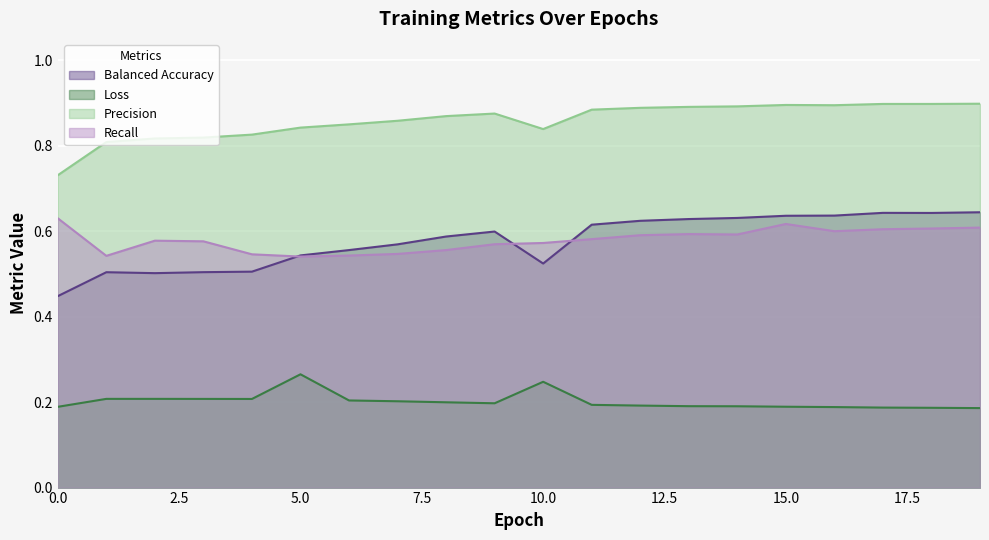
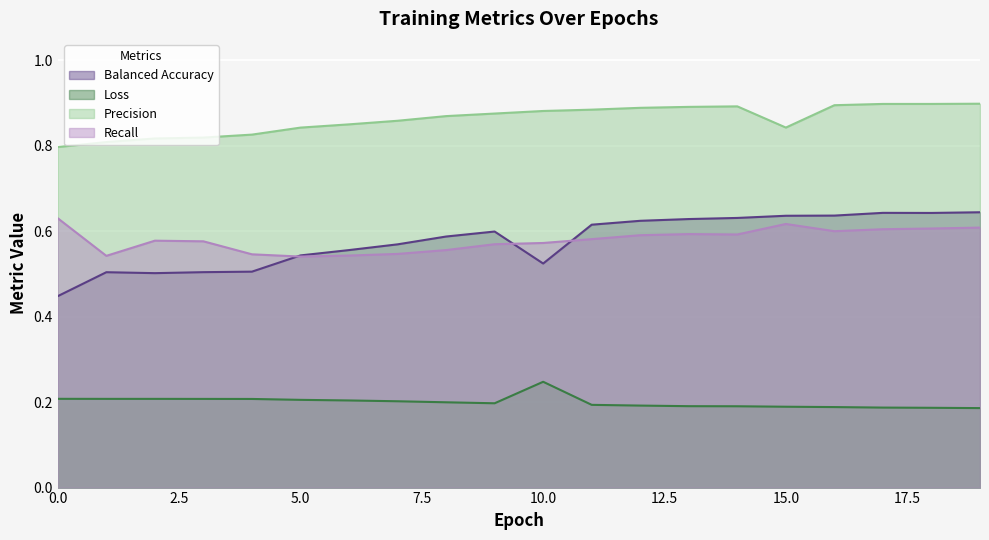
  {
    "Balanced Accuracy": {
      "0.0": 0.45,
      "10.0": 0.52,
      "15.0": 0.64
    },
    "Loss": {
-     "0.0": 0.19,
-     "5.0": 0.27,
+     "0.0": 0.21,
+     "5.0": 0.21,
      "10.0": 0.25,
      "15.0": 0.19
    },
    "Precision": {
-     "0.0": 0.73,
+     "0.0": 0.80,
      "5.0": 0.84,
-     "10.0": 0.84,
-     "15.0": 0.90
+     "10.0": 0.88,
+     "15.0": 0.84
    },
    "Recall": {
      "0.0": 0.63,
      "10.0": 0.57,
      "15.0": 0.62
    }
  }
